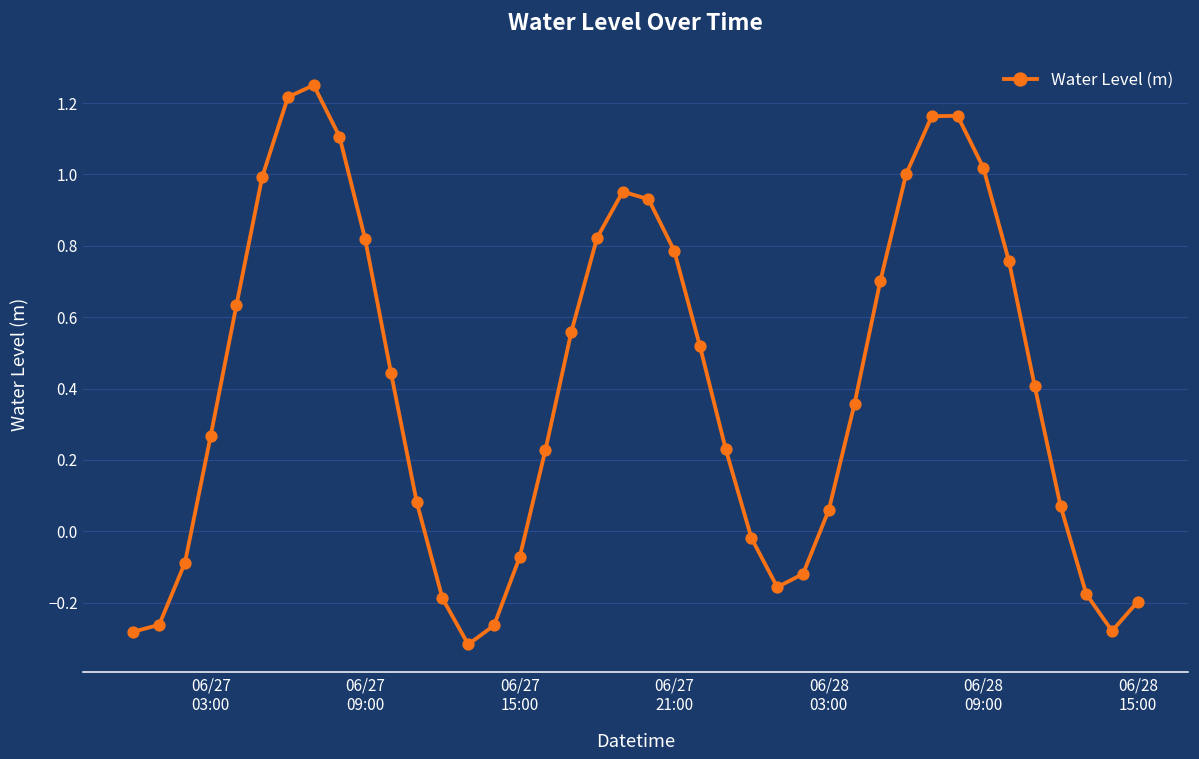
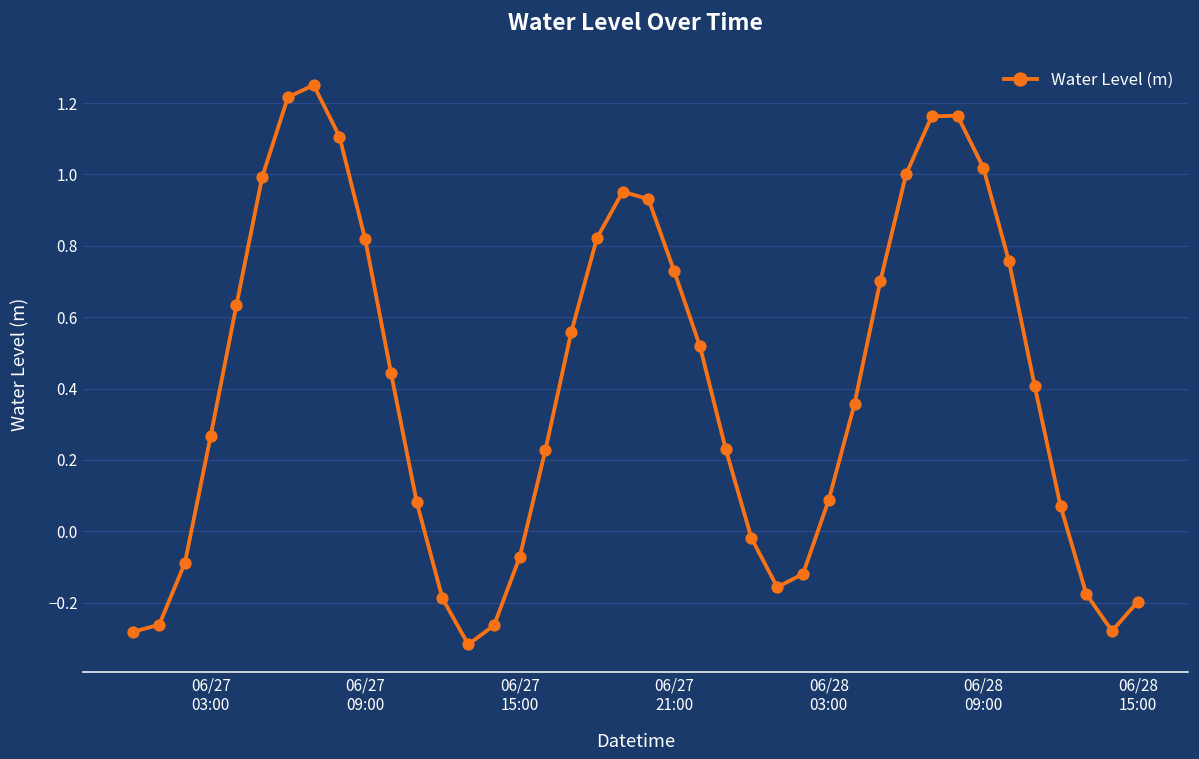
  {
    "06/27 03:00": 0.27,
    "06/27 09:00": 0.82,
    "06/27 15:00": -0.07,
-   "06/27 21:00": 0.79,
-   "06/28 03:00": 0.06,
+   "06/27 21:00": 0.73,
+   "06/28 03:00": 0.09,
    "06/28 09:00": 1.02,
    "06/28 15:00": -0.20
  }
